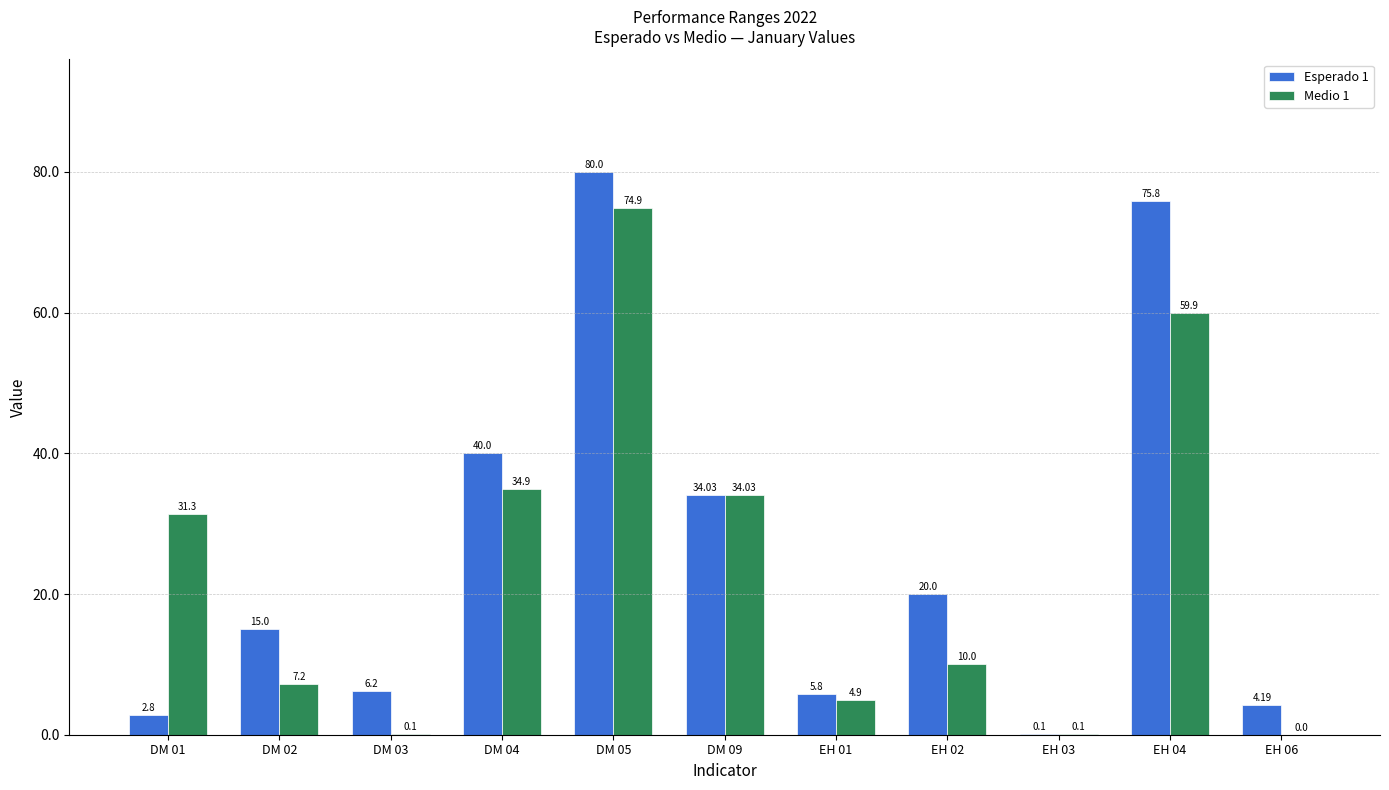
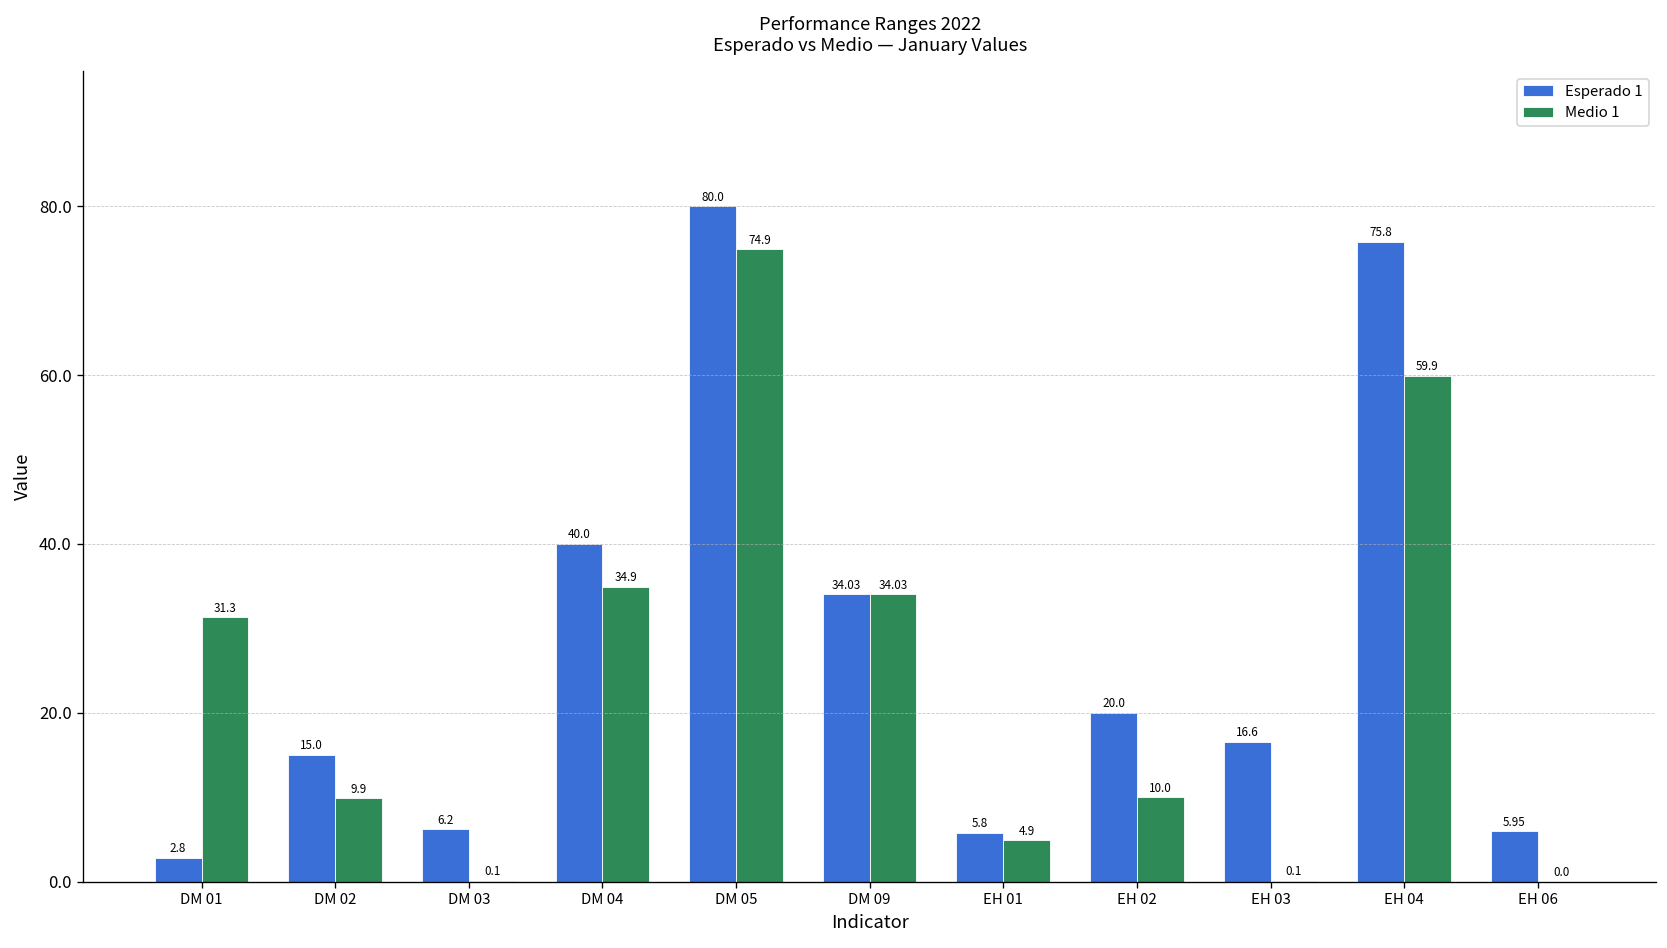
  {
    "Esperado 1": {
      "DM 01": 2.8,
      "DM 02": 15.0,
      "DM 03": 6.2,
      "DM 04": 40.0,
      "DM 05": 80.0,
      "DM 09": 34.03,
      "EH 01": 5.8,
      "EH 02": 20.0,
-     "EH 03": 0.1,
+     "EH 03": 16.6,
      "EH 04": 75.8,
-     "EH 06": 4.19
+     "EH 06": 5.95
    },
    "Medio 1": {
      "DM 01": 31.3,
-     "DM 02": 7.2,
+     "DM 02": 9.9,
      "DM 03": 0.1,
      "DM 04": 34.9,
      "DM 05": 74.9,
      "DM 09": 34.03,
      "EH 01": 4.9,
      "EH 02": 10.0,
      "EH 03": 0.1,
      "EH 04": 59.9,
      "EH 06": 0.0
    }
  }
